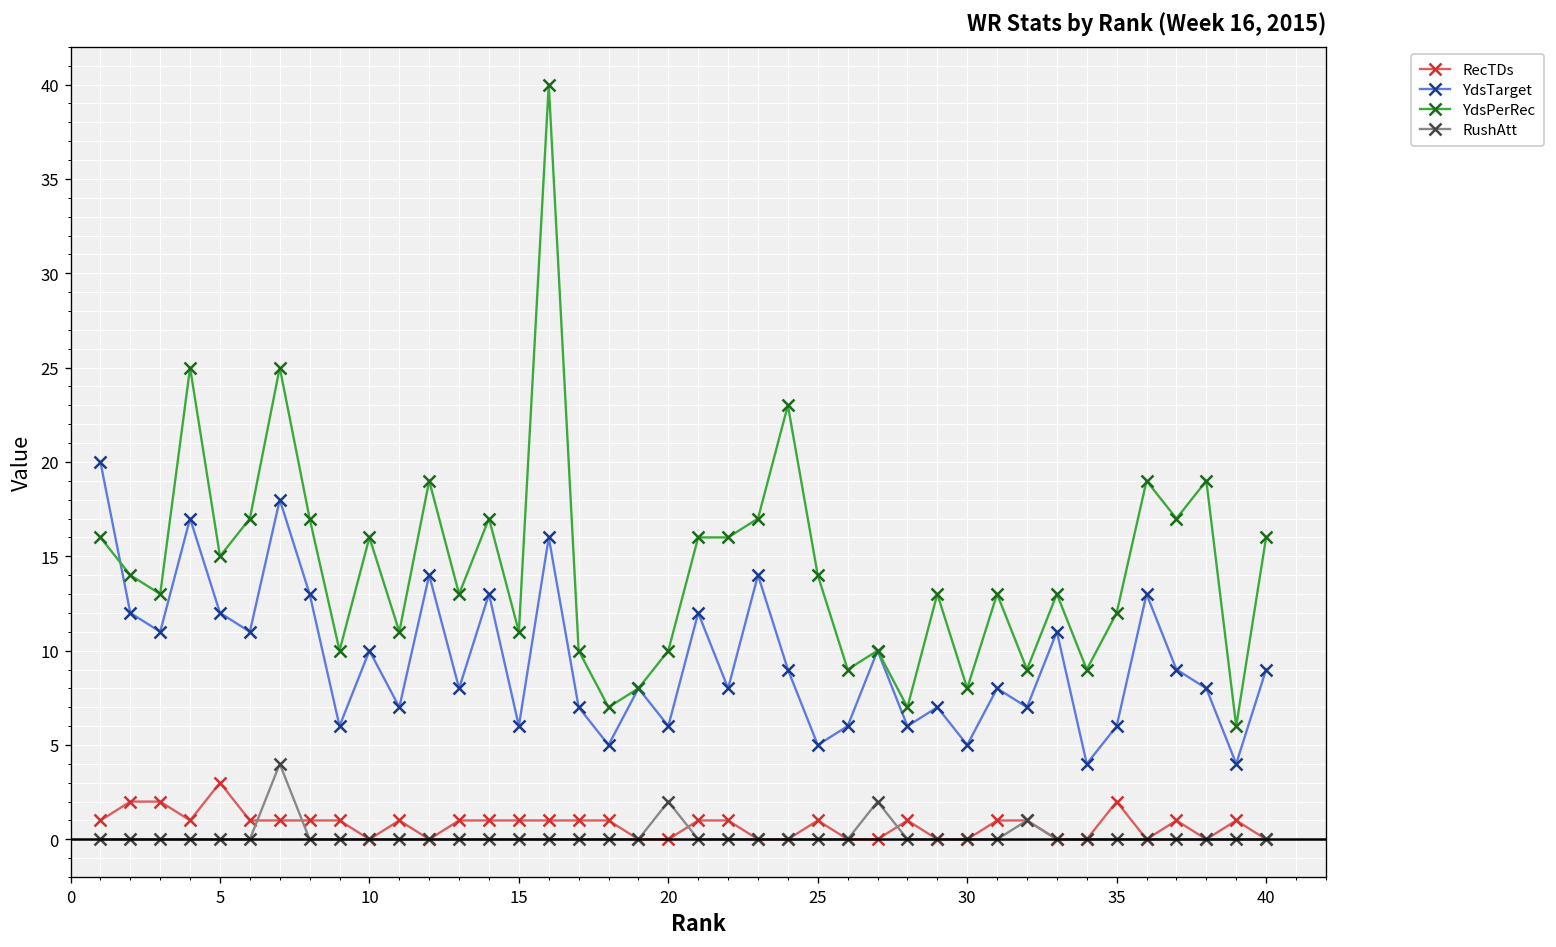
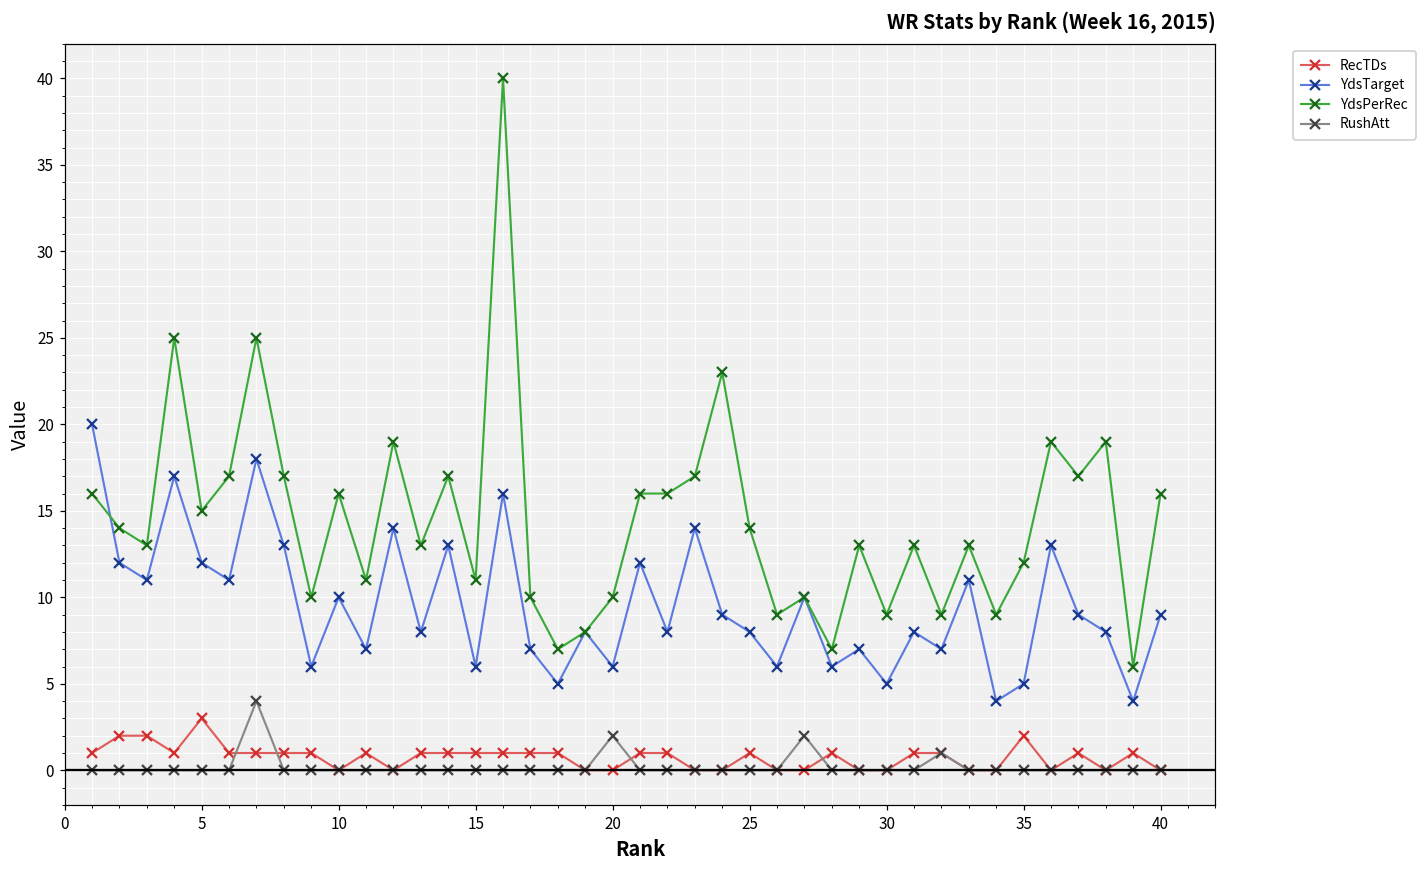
  {
    "RecTDs": {
      "5": 3,
      "15": 1,
      "20": 0,
      "25": 1,
      "35": 2
    },
    "YdsTarget": {
      "5": 12,
      "10": 10,
      "15": 6,
      "20": 6,
-     "25": 5,
+     "25": 8,
      "30": 5,
-     "35": 6,
+     "35": 5,
      "40": 9
    },
    "YdsPerRec": {
      "5": 15,
      "10": 16,
      "15": 11,
      "20": 10,
      "25": 14,
-     "30": 8,
+     "30": 9,
      "35": 12,
      "40": 16
    },
    "RushAtt": {
      "5": 0,
      "15": 0,
      "20": 2,
      "25": 0,
      "35": 0
    }
  }
